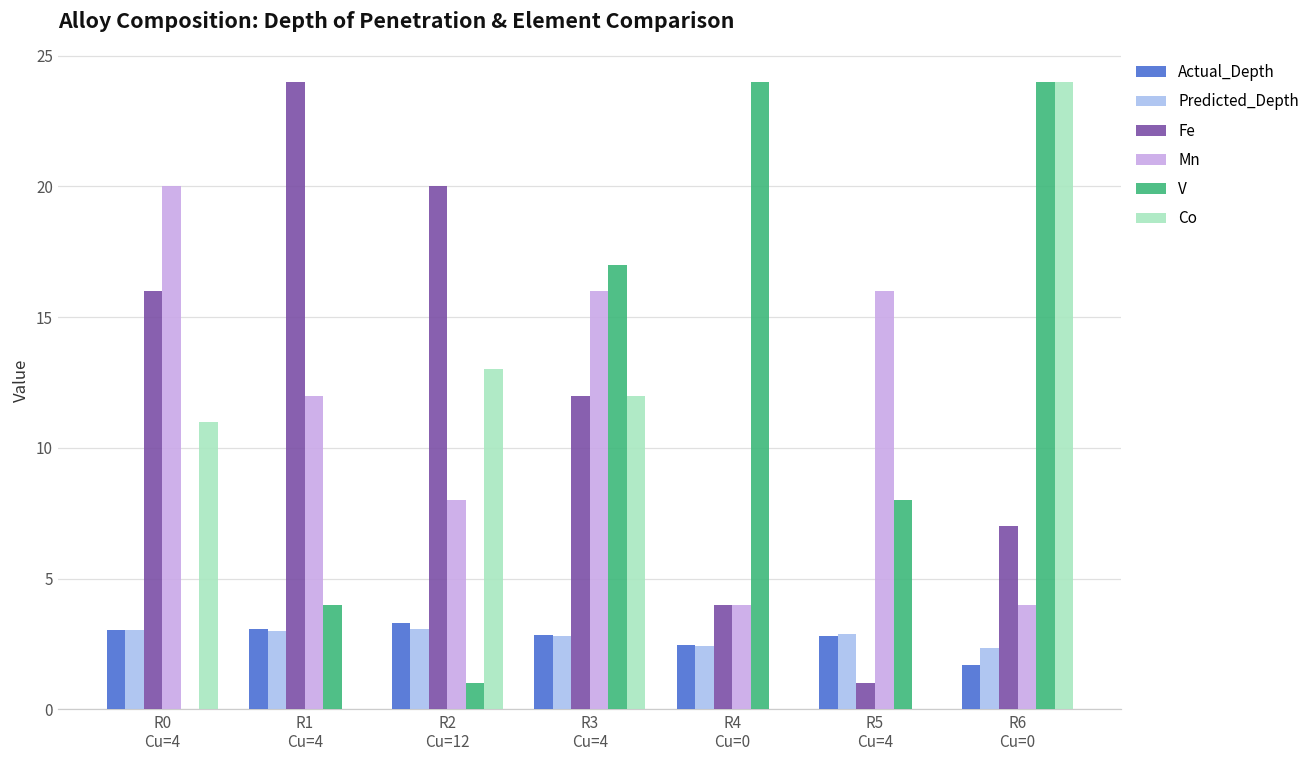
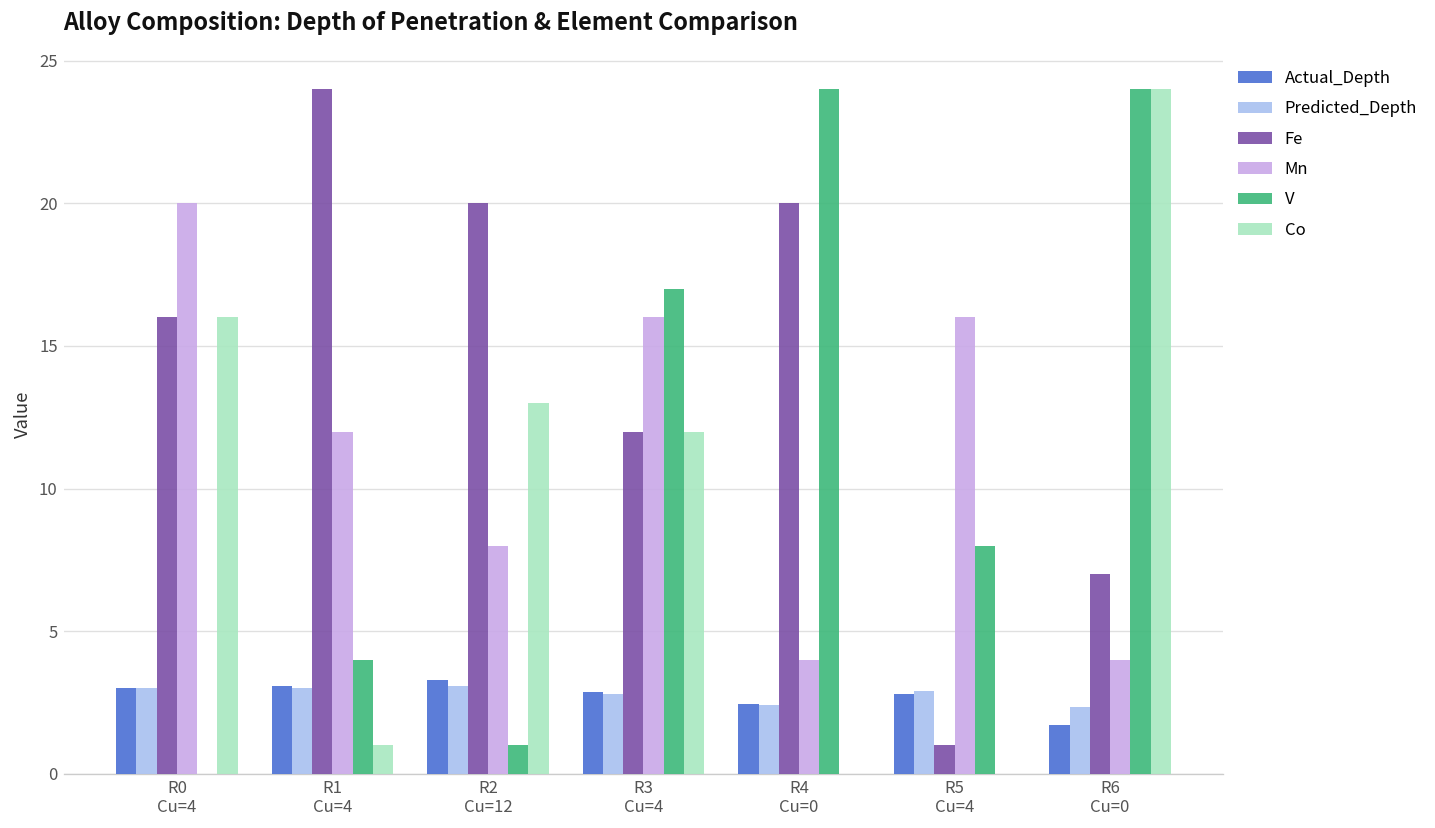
  {
    "Actual_Depth": {
      "R0 Cu=4": 3,
      "R1 Cu=4": 3,
      "R2 Cu=12": 3.3,
      "R3 Cu=4": 2.9,
      "R4 Cu=0": 2.5,
      "R5 Cu=4": 2.8,
      "R6 Cu=0": 1.7
    },
    "Fe": {
      "R0 Cu=4": 16,
      "R1 Cu=4": 24,
      "R2 Cu=12": 20,
      "R3 Cu=4": 12,
-     "R4 Cu=0": 4,
+     "R4 Cu=0": 20,
      "R5 Cu=4": 1,
      "R6 Cu=0": 7
    },
    "V": {
      "R0 Cu=4": 0,
      "R1 Cu=4": 4,
      "R2 Cu=12": 1,
      "R3 Cu=4": 17,
      "R4 Cu=0": 24,
      "R5 Cu=4": 8,
      "R6 Cu=0": 24
    },
    "Co": {
-     "R0 Cu=4": 11,
-     "R1 Cu=4": 0,
+     "R0 Cu=4": 16,
+     "R1 Cu=4": 1,
      "R2 Cu=12": 13,
      "R3 Cu=4": 12,
      "R4 Cu=0": 0,
      "R5 Cu=4": 0,
      "R6 Cu=0": 24
    }
  }
